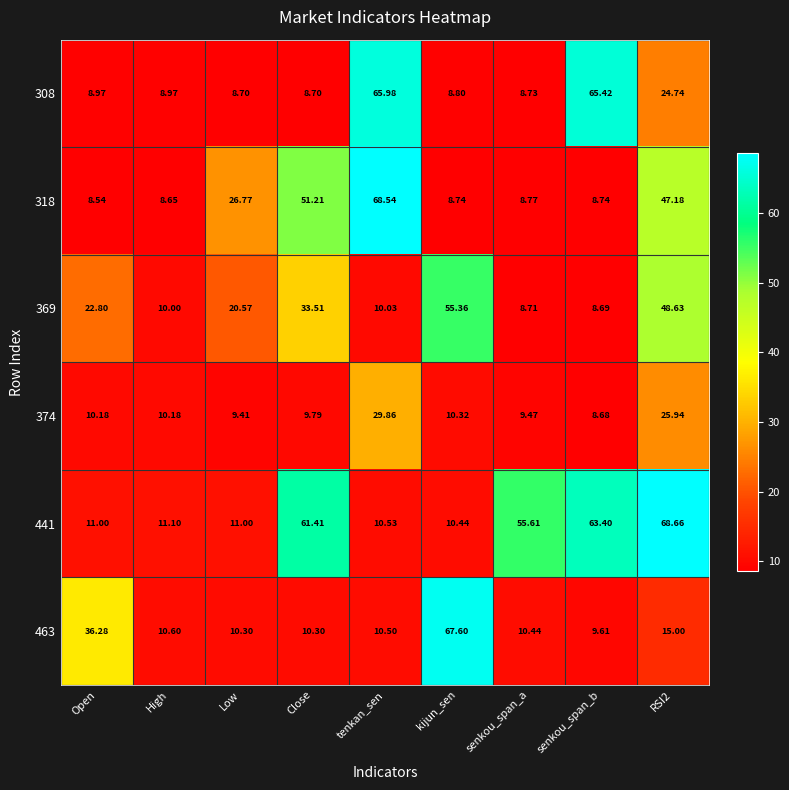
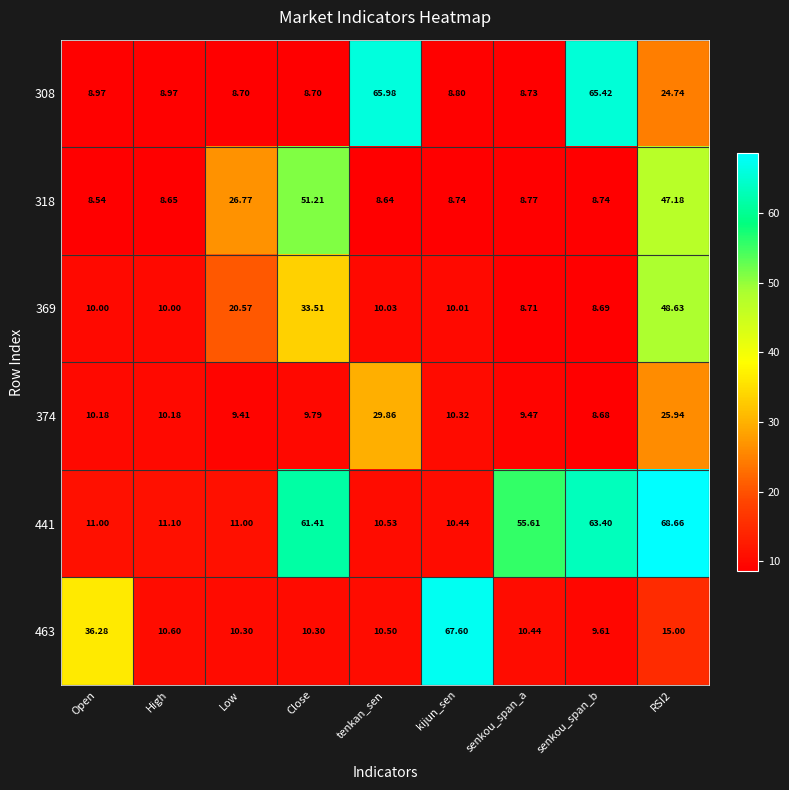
  {
    "308": {
      "Open": 8.97,
      "High": 8.97,
      "Low": 8.70,
      "Close": 8.70,
      "tenkan_sen": 65.98,
      "kijun_sen": 8.80,
      "senkou_span_a": 8.73,
      "senkou_span_b": 65.42,
      "RSI2": 24.74
    },
    "318": {
      "Open": 8.54,
      "High": 8.65,
      "Low": 26.77,
      "Close": 51.21,
-     "tenkan_sen": 68.54,
+     "tenkan_sen": 8.64,
      "kijun_sen": 8.74,
      "senkou_span_a": 8.77,
      "senkou_span_b": 8.74,
      "RSI2": 47.18
    },
    "369": {
-     "Open": 22.80,
+     "Open": 10.00,
      "High": 10.00,
      "Low": 20.57,
      "Close": 33.51,
      "tenkan_sen": 10.03,
-     "kijun_sen": 55.36,
+     "kijun_sen": 10.01,
      "senkou_span_a": 8.71,
      "senkou_span_b": 8.69,
      "RSI2": 48.63
    },
    "374": {
      "Open": 10.18,
      "High": 10.18,
      "Low": 9.41,
      "Close": 9.79,
      "tenkan_sen": 29.86,
      "kijun_sen": 10.32,
      "senkou_span_a": 9.47,
      "senkou_span_b": 8.68,
      "RSI2": 25.94
    },
    "441": {
      "Open": 11.00,
      "High": 11.10,
      "Low": 11.00,
      "Close": 61.41,
      "tenkan_sen": 10.53,
      "kijun_sen": 10.44,
      "senkou_span_a": 55.61,
      "senkou_span_b": 63.40,
      "RSI2": 68.66
    },
    "463": {
      "Open": 36.28,
      "High": 10.60,
      "Low": 10.30,
      "Close": 10.30,
      "tenkan_sen": 10.50,
      "kijun_sen": 67.60,
      "senkou_span_a": 10.44,
      "senkou_span_b": 9.61,
      "RSI2": 15.00
    }
  }
